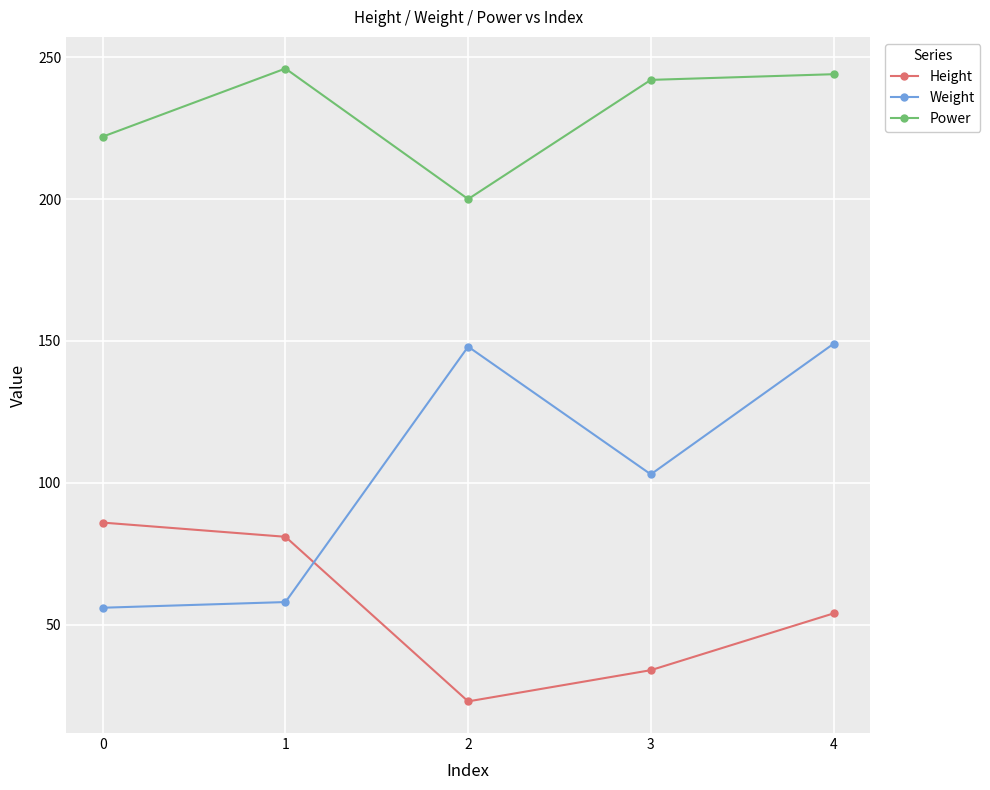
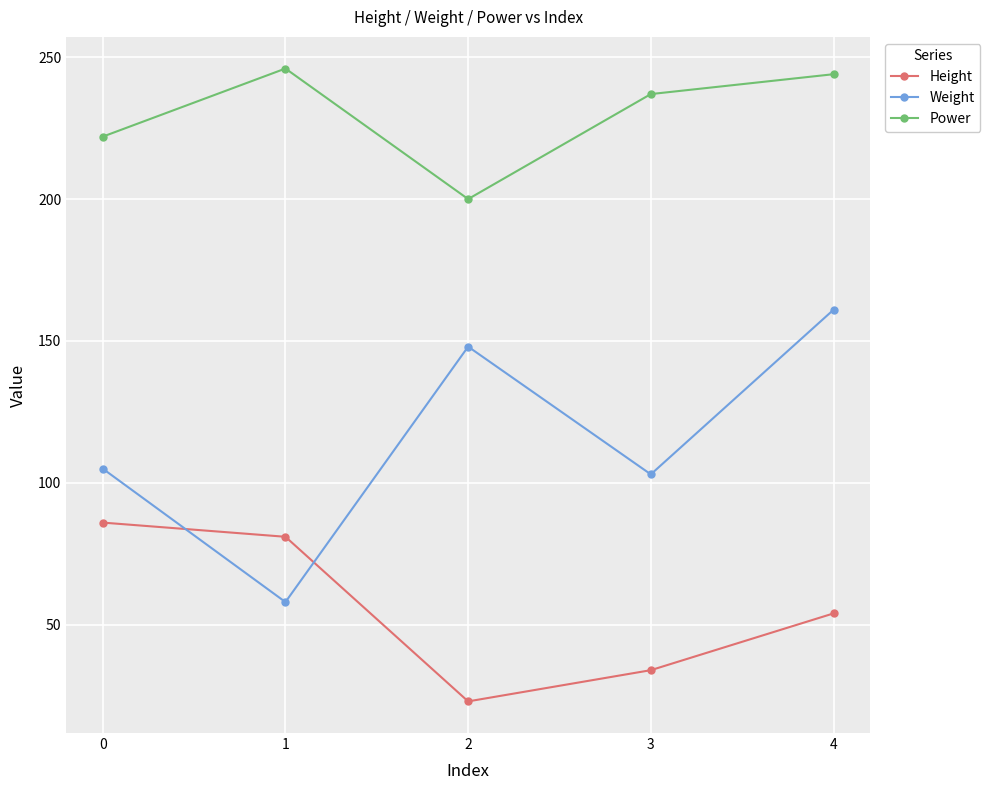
  {
    "Height": {
      "0": 86,
      "1": 81,
      "2": 23,
      "3": 34,
      "4": 54
    },
    "Weight": {
-     "0": 56,
+     "0": 105,
      "1": 58,
      "2": 148,
      "3": 103,
-     "4": 149
+     "4": 161
    },
    "Power": {
      "0": 222,
      "1": 246,
      "2": 200,
-     "3": 242,
+     "3": 237,
      "4": 244
    }
  }
